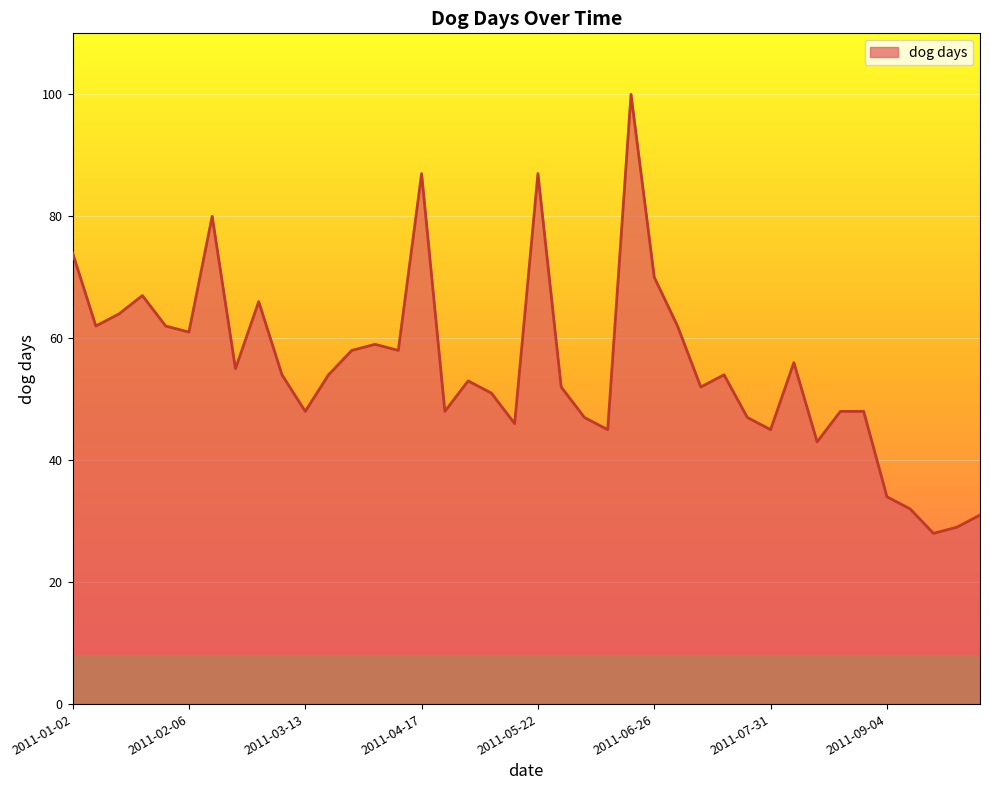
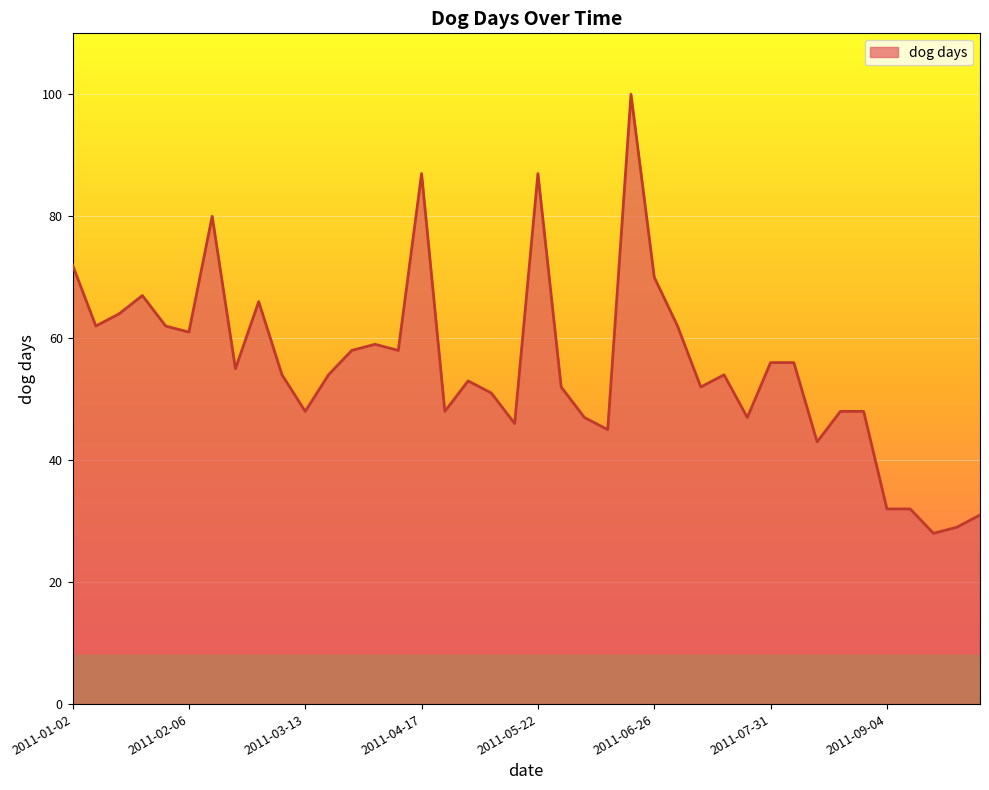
  {
-   "2011-01-02": 74,
+   "2011-01-02": 72,
    "2011-02-06": 61,
    "2011-03-13": 48,
    "2011-04-17": 87,
    "2011-05-22": 87,
    "2011-06-26": 70,
-   "2011-07-31": 45,
-   "2011-09-04": 34
+   "2011-07-31": 56,
+   "2011-09-04": 32
  }
